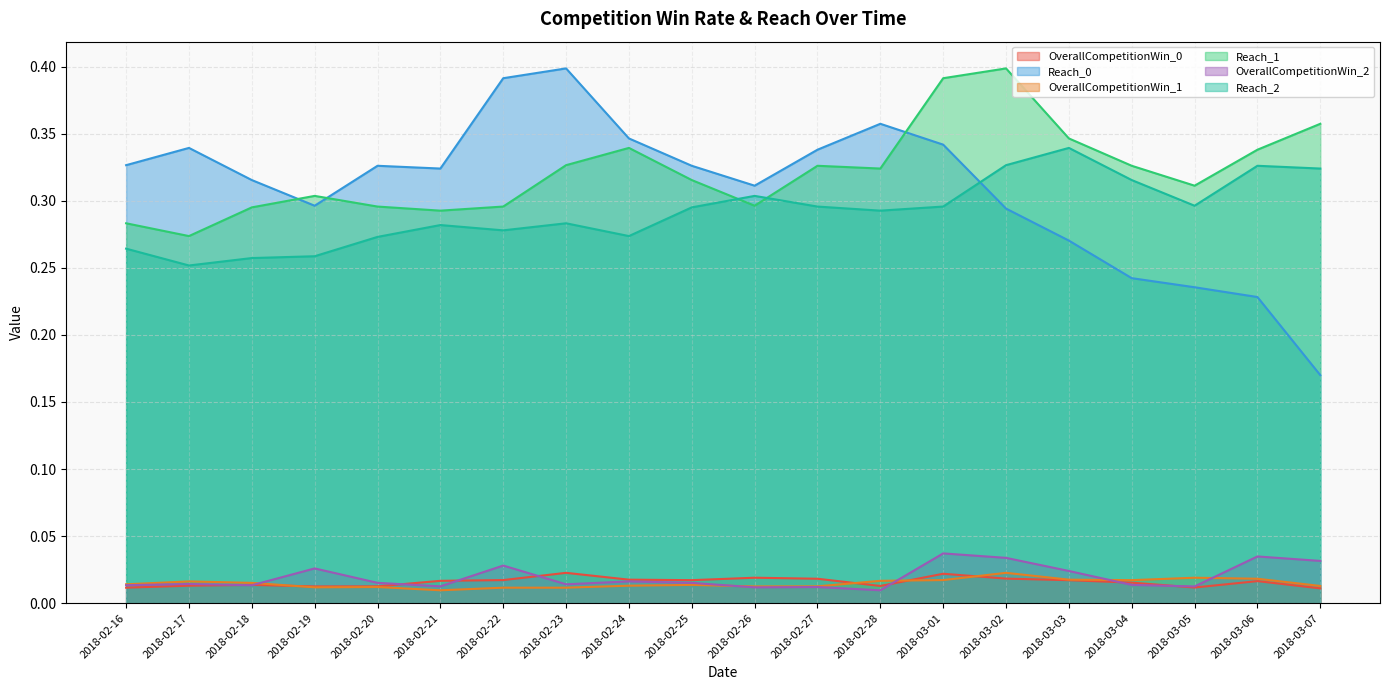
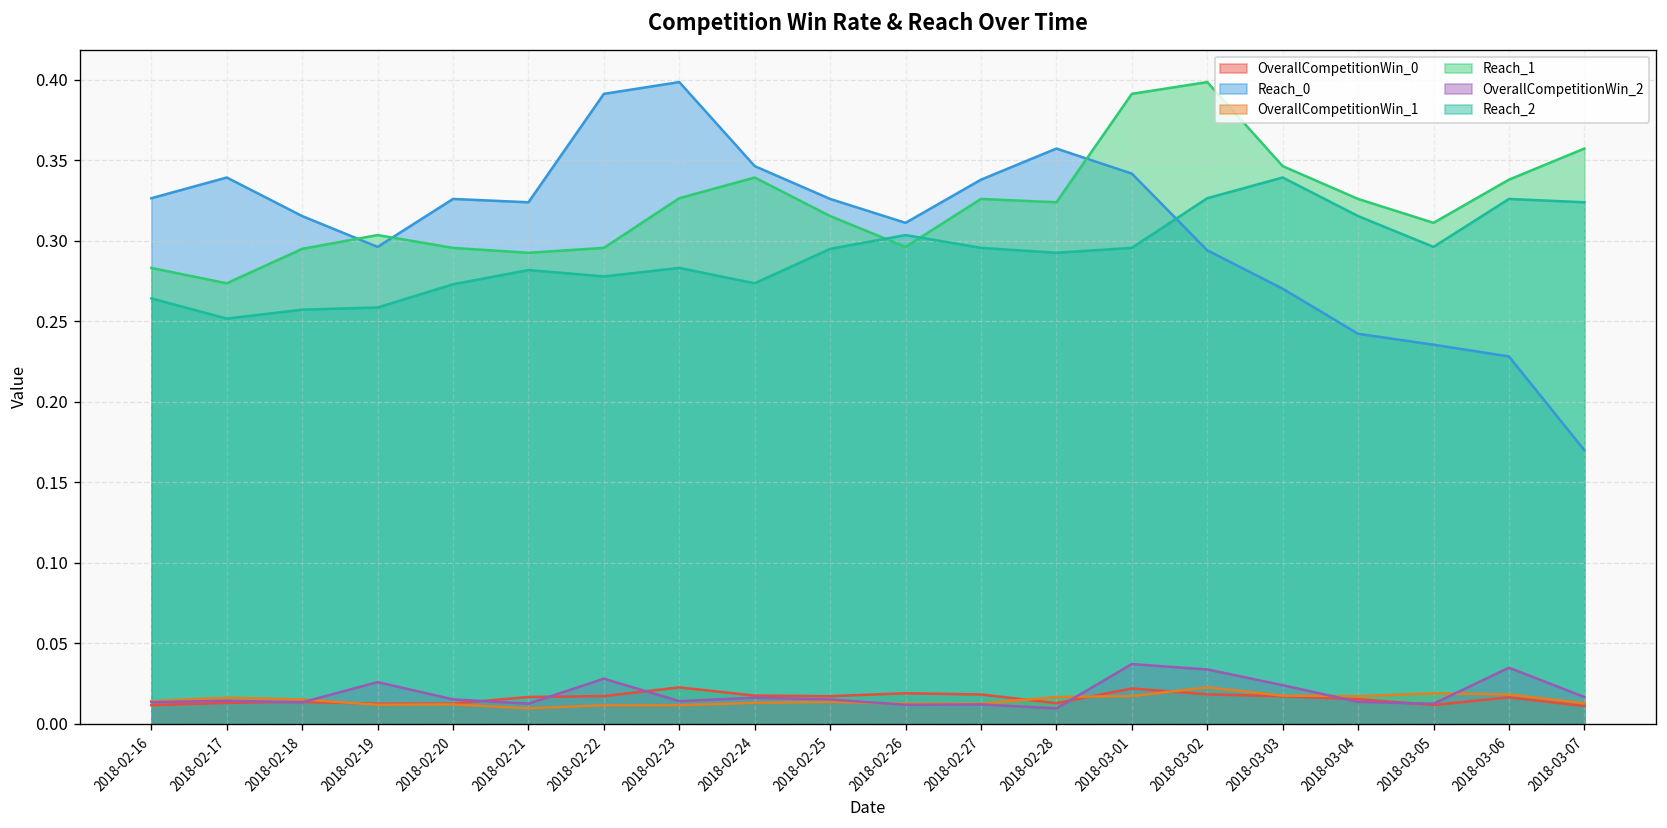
  {
    "OverallCompetitionWin_2": {
      "2018-02-19": 0.026,
      "2018-02-20": 0.015,
      "2018-02-21": 0.013,
      "2018-02-22": 0.028,
      "2018-02-23": 0.014,
      "2018-02-28": 0.010,
      "2018-03-01": 0.037,
      "2018-03-02": 0.034,
      "2018-03-03": 0.024,
      "2018-03-06": 0.035,
-     "2018-03-07": 0.031
+     "2018-03-07": 0.017
    }
  }
